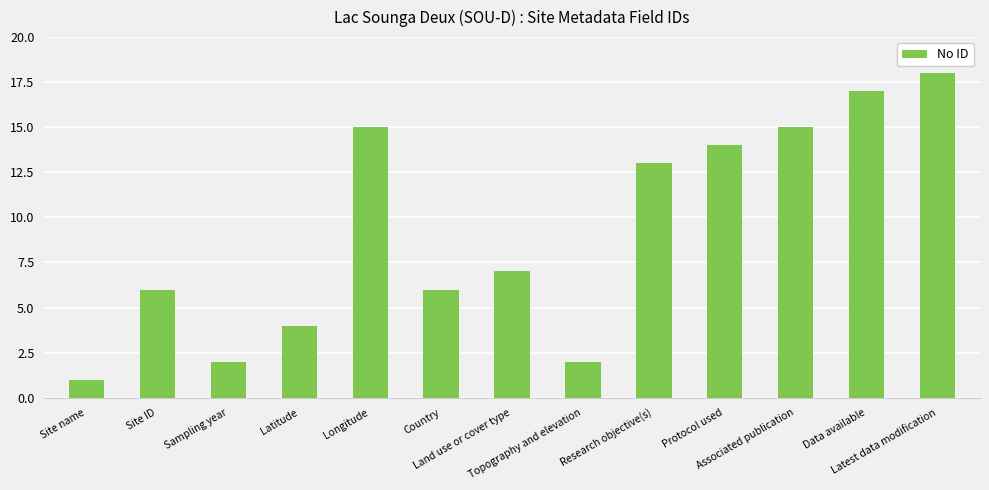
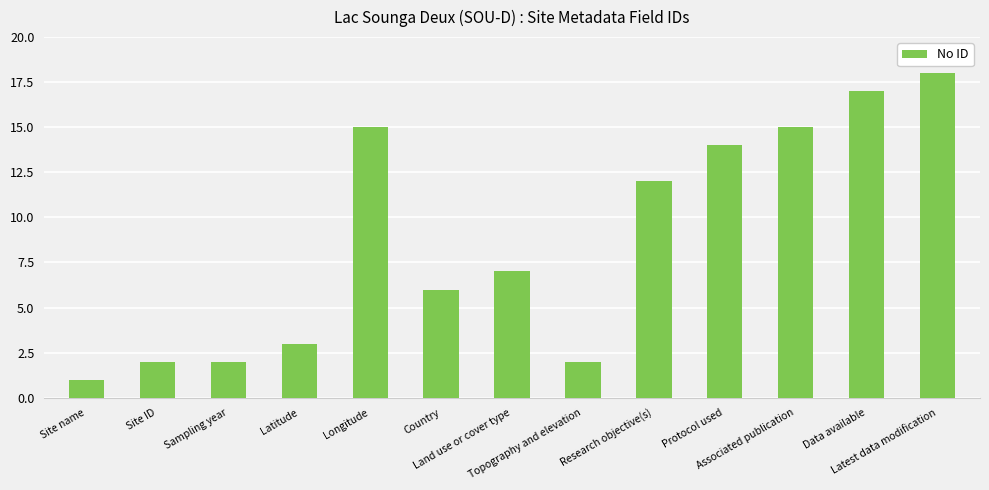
  {
    "Site name": 1,
-   "Site ID": 6,
+   "Site ID": 2,
    "Sampling year": 2,
-   "Latitude": 4,
+   "Latitude": 3,
    "Longitude": 15,
    "Country": 6,
    "Land use or cover type": 7,
    "Topography and elevation": 2,
-   "Research objective(s)": 13,
+   "Research objective(s)": 12,
    "Protocol used": 14,
    "Associated publication": 15,
    "Data available": 17,
    "Latest data modification": 18
  }
